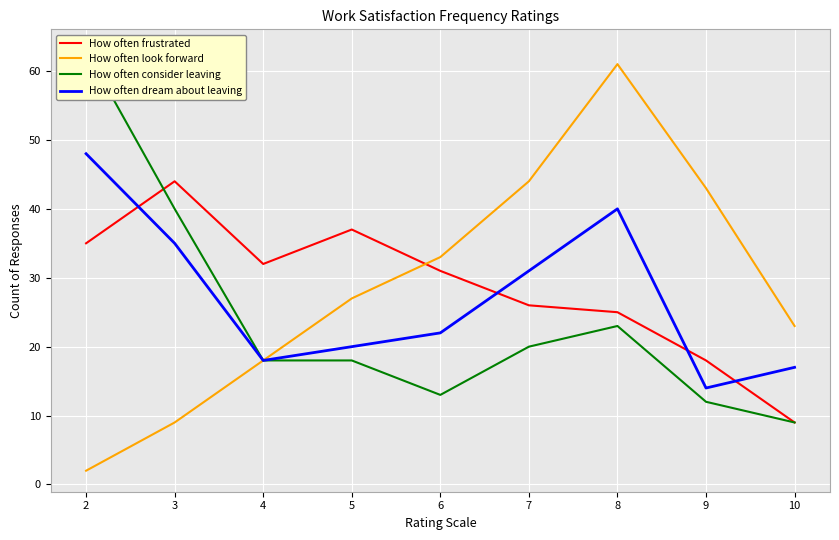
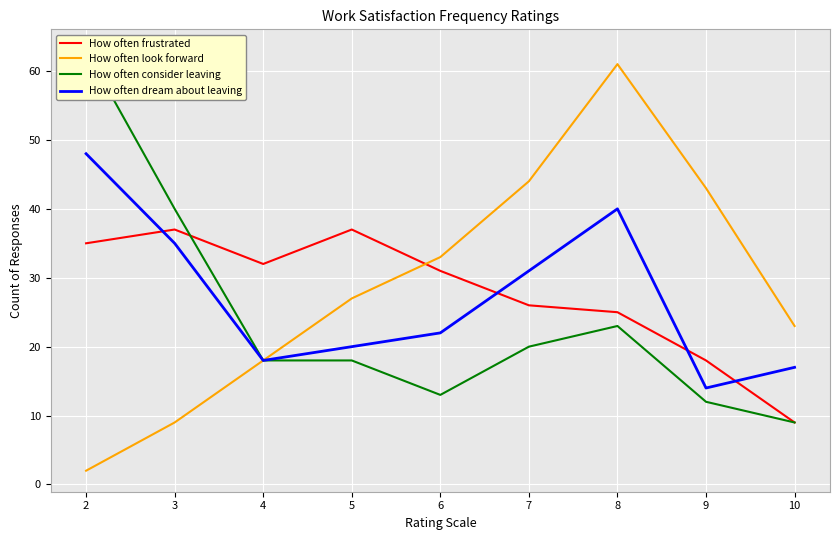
  {
    "How often frustrated": {
      "2": 35,
-     "3": 44,
+     "3": 37,
      "4": 32,
      "5": 37,
      "6": 31,
      "7": 26,
      "8": 25,
      "9": 18
    },
    "How often look forward": {
      "2": 2,
      "3": 9,
      "5": 27,
      "6": 33,
      "7": 44,
      "8": 61,
      "9": 43,
      "10": 23
    },
    "How often consider leaving": {
      "3": 40,
      "5": 18,
      "6": 13,
      "7": 20,
      "8": 23,
      "9": 12
    },
    "How often dream about leaving": {
      "2": 48,
      "3": 35,
      "5": 20,
      "6": 22,
      "7": 31,
      "8": 40,
      "9": 14,
      "10": 17
    }
  }
